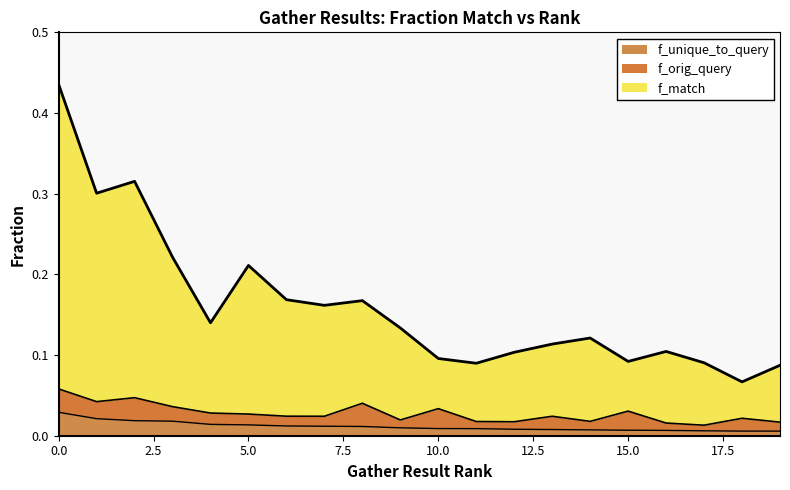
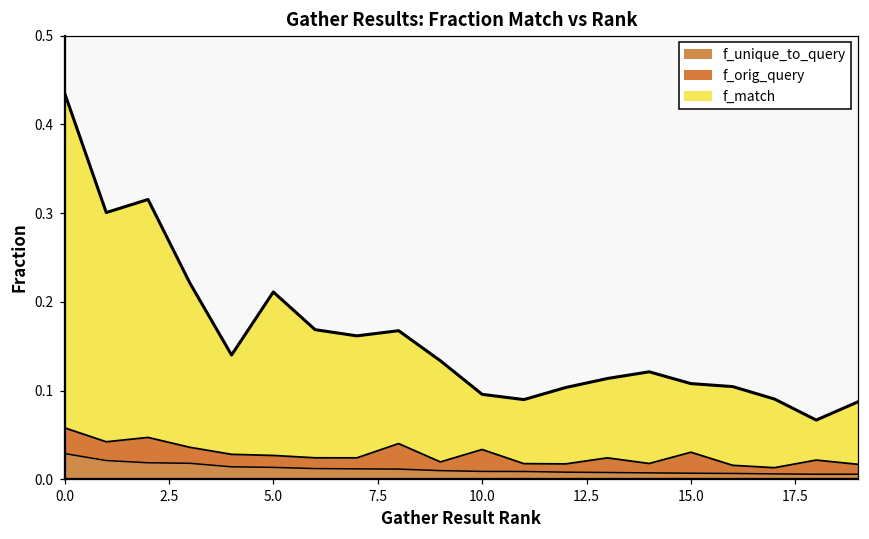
  {
    "f_match": {
      "0.0": 0.44,
      "5.0": 0.21,
      "10.0": 0.10,
-     "15.0": 0.09
+     "15.0": 0.11
    }
  }
